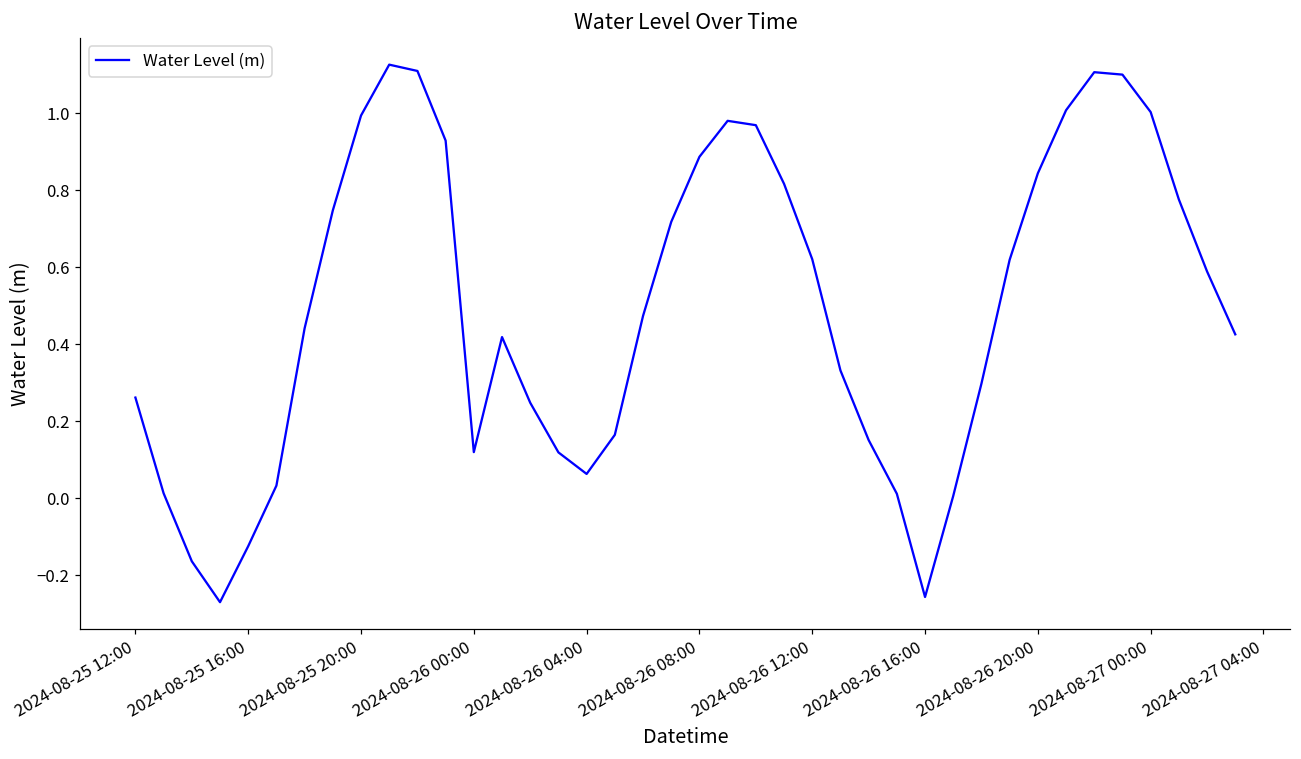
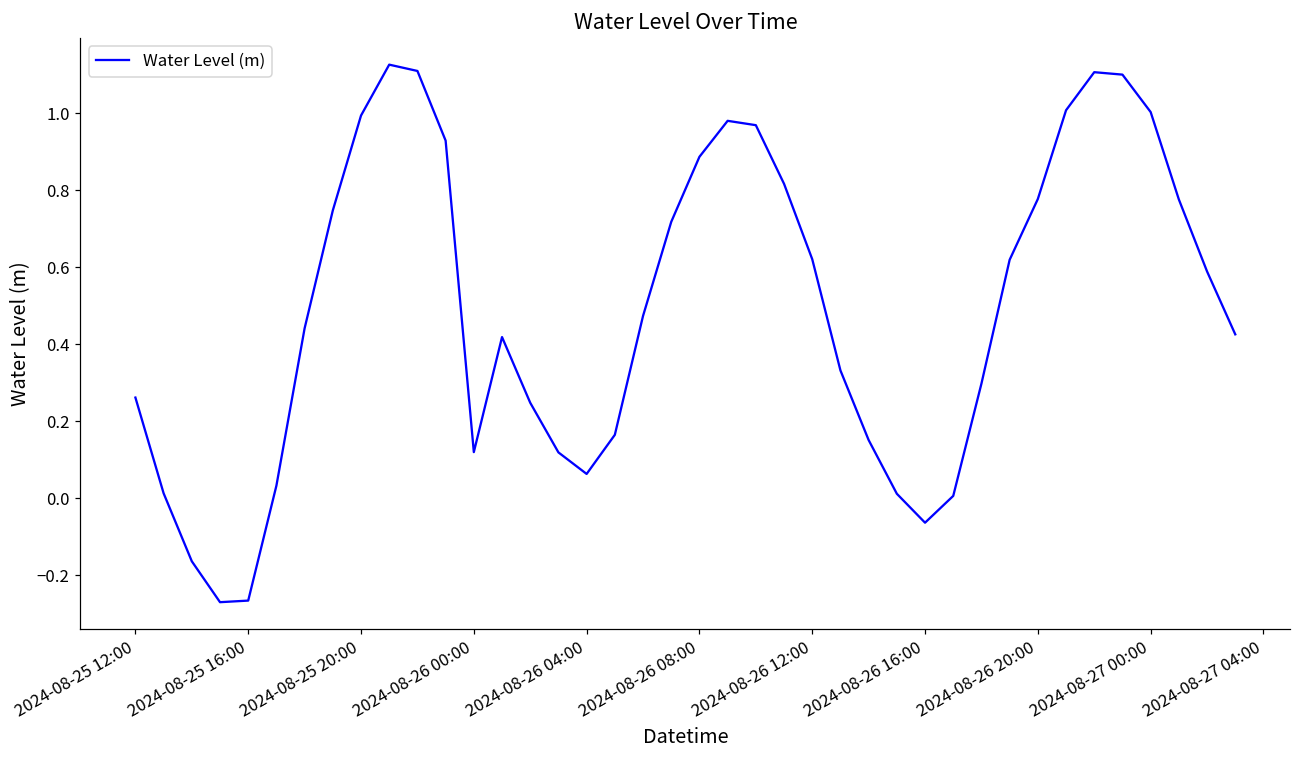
  {
    "2024-08-25 12:00": 0.26,
-   "2024-08-25 16:00": -0.12,
+   "2024-08-25 16:00": -0.27,
    "2024-08-25 20:00": 0.99,
    "2024-08-26 00:00": 0.12,
    "2024-08-26 04:00": 0.06,
    "2024-08-26 08:00": 0.89,
    "2024-08-26 12:00": 0.62,
-   "2024-08-26 16:00": -0.26,
-   "2024-08-26 20:00": 0.84,
+   "2024-08-26 16:00": -0.06,
+   "2024-08-26 20:00": 0.78,
    "2024-08-27 00:00": 1.00
  }
